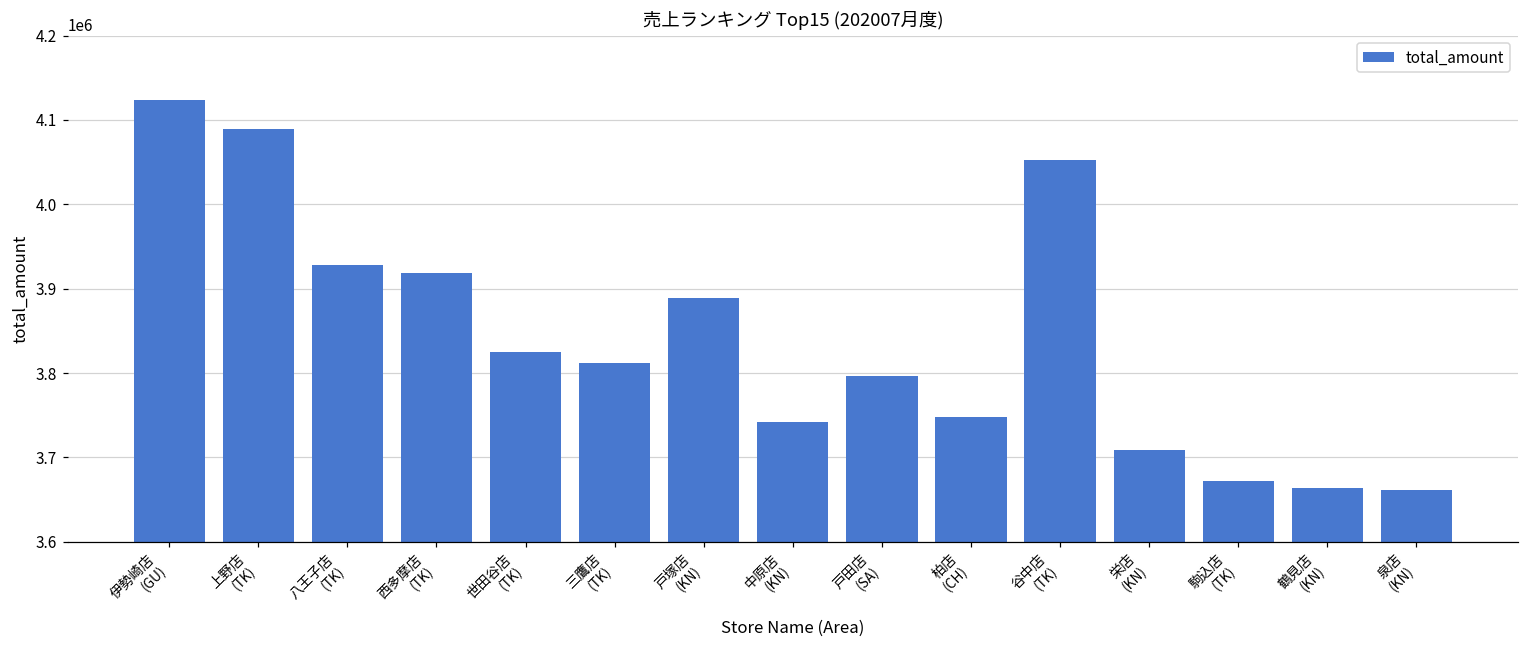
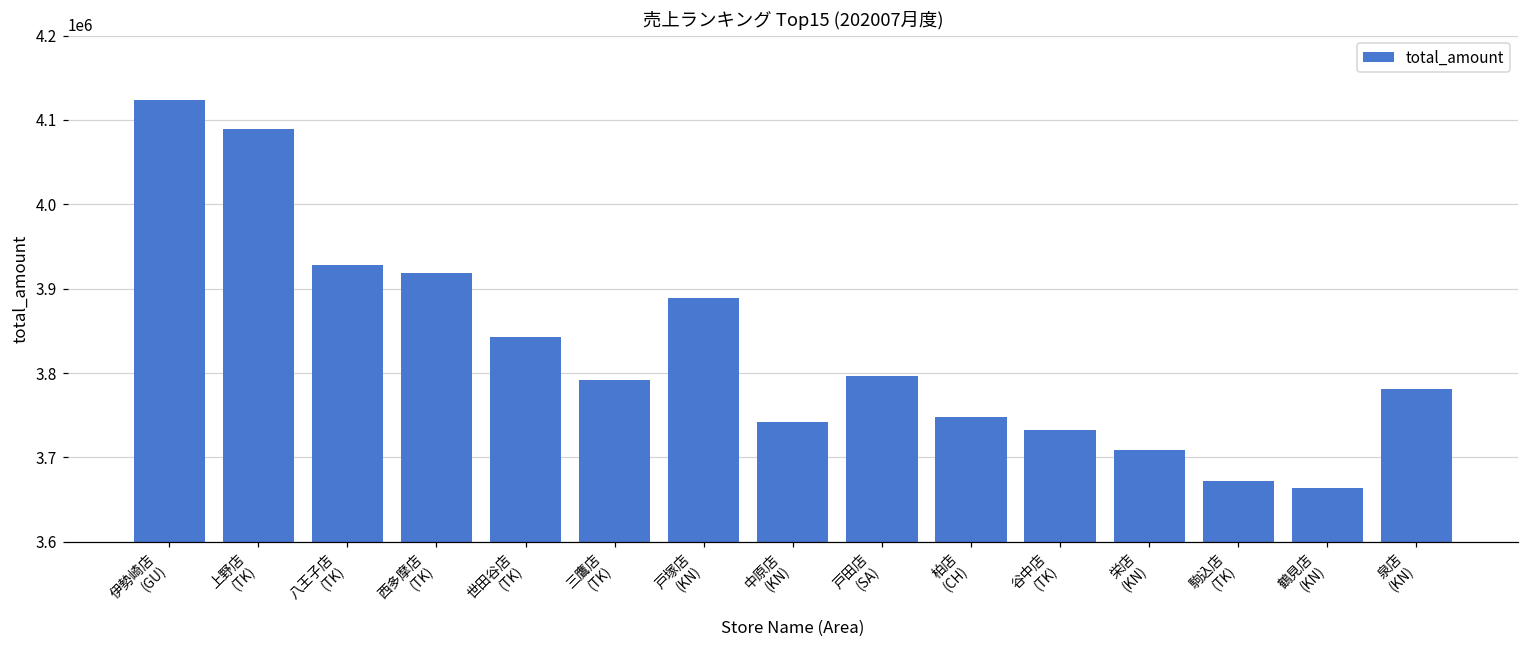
  {
    "伊勢崎店 (GU)": 4120000,
    "上野店 (TK)": 4090000,
    "八王子店 (TK)": 3930000,
    "西多摩店 (TK)": 3920000,
-   "世田谷店 (TK)": 3830000,
-   "三鷹店 (TK)": 3810000,
+   "世田谷店 (TK)": 3840000,
+   "三鷹店 (TK)": 3790000,
    "戸塚店 (KN)": 3890000,
    "中原店 (KN)": 3740000,
    "戸田店 (SA)": 3800000,
    "柏店 (CH)": 3750000,
-   "谷中店 (TK)": 4050000,
+   "谷中店 (TK)": 3730000,
    "栄店 (KN)": 3710000,
    "駒込店 (TK)": 3670000,
    "鶴見店 (KN)": 3660000,
-   "泉店 (KN)": 3660000
+   "泉店 (KN)": 3780000
  }
